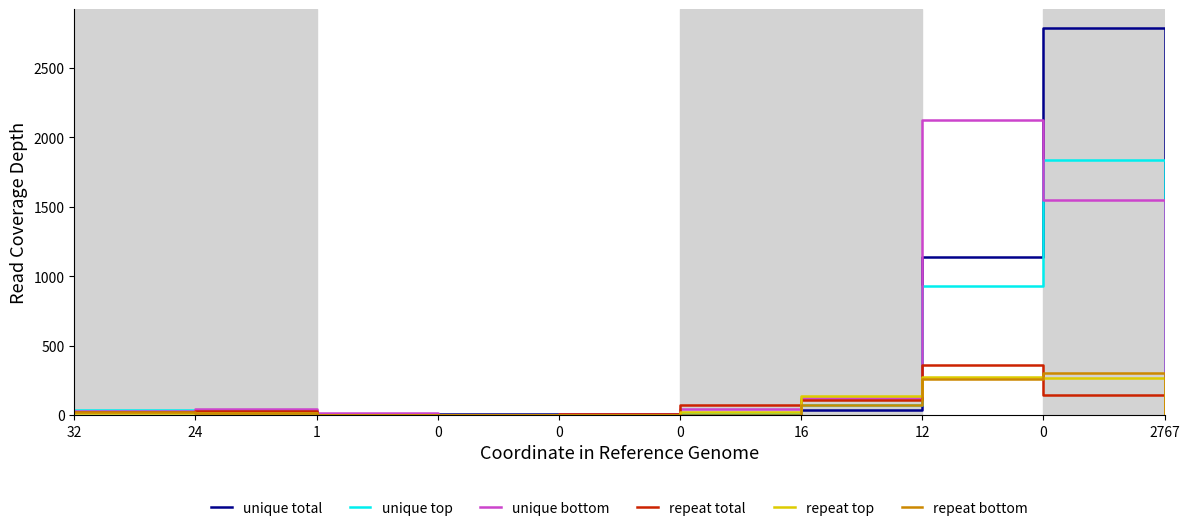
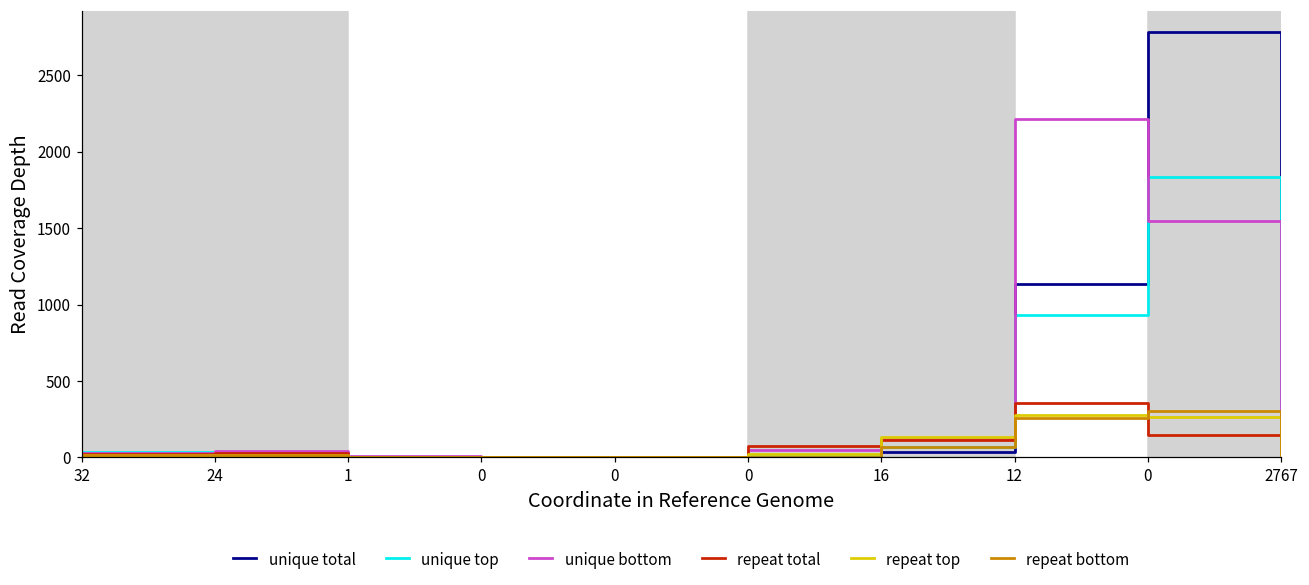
  {
    "unique total": {
      "16": 40,
      "12": 1140
    },
    "unique top": {
      "12": 930
    },
    "unique bottom": {
-     "12": 2130
+     "12": 2220
    },
    "repeat total": {
      "12": 360
    }
  }
